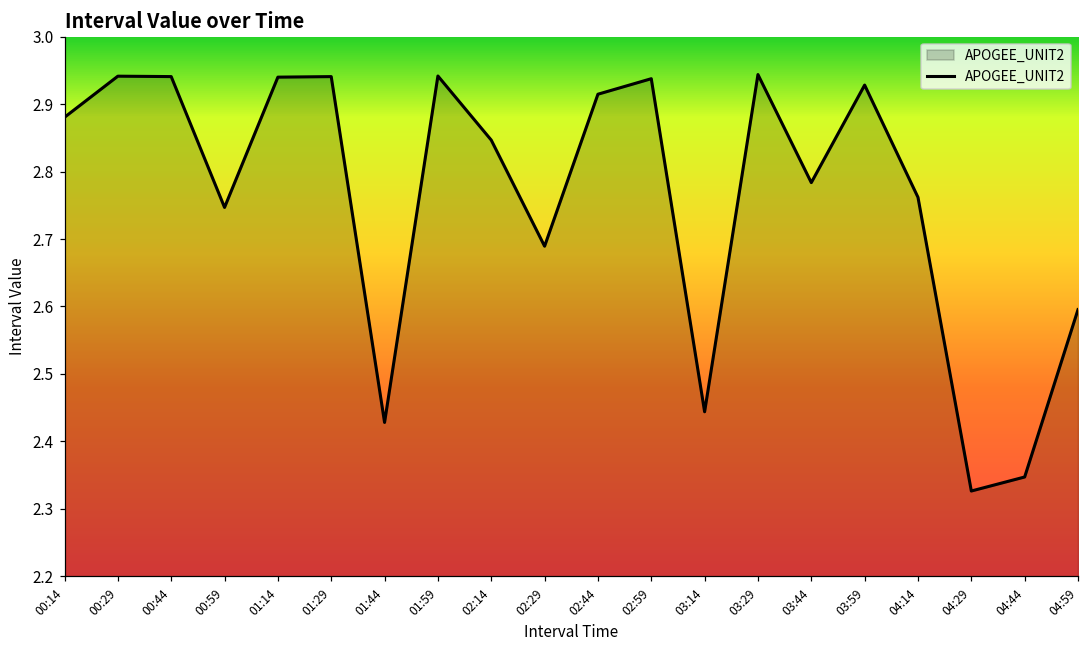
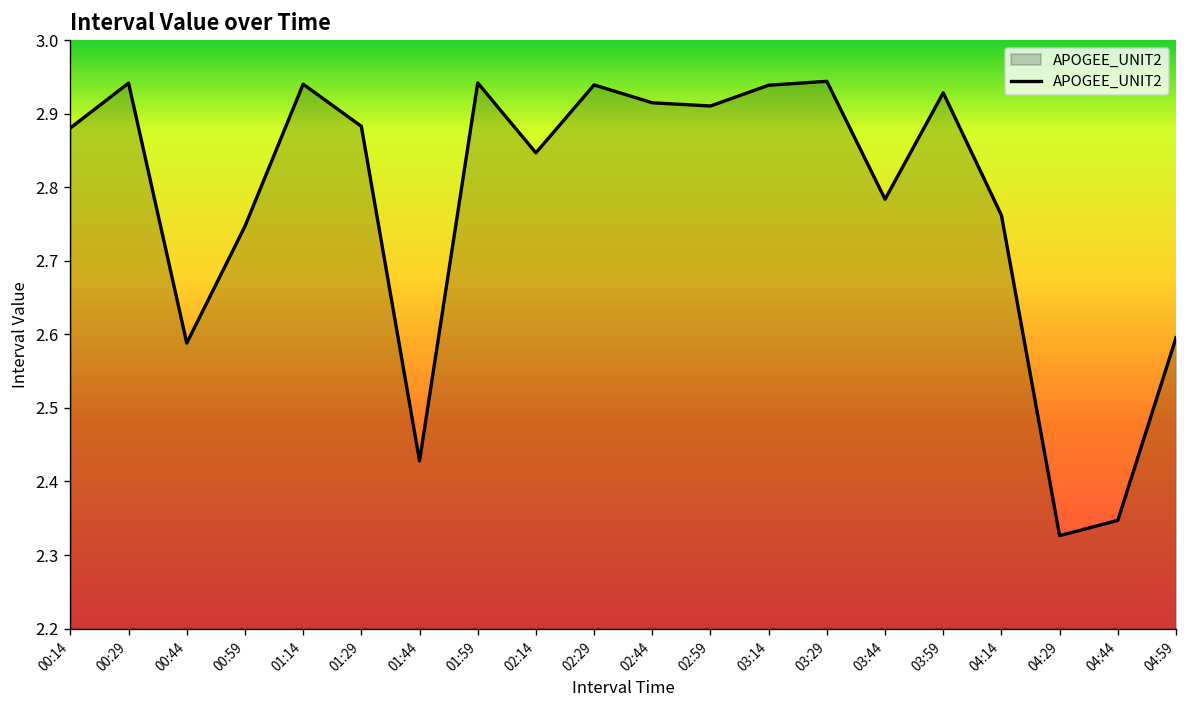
  {
    "00:14": 2.88,
    "00:29": 2.94,
-   "00:44": 2.94,
+   "00:44": 2.59,
    "00:59": 2.75,
    "01:14": 2.94,
-   "01:29": 2.94,
+   "01:29": 2.88,
    "01:44": 2.43,
    "01:59": 2.94,
    "02:14": 2.85,
-   "02:29": 2.69,
+   "02:29": 2.94,
    "02:44": 2.91,
-   "02:59": 2.94,
-   "03:14": 2.44,
+   "02:59": 2.91,
+   "03:14": 2.94,
    "03:29": 2.94,
    "03:44": 2.78,
    "03:59": 2.93,
    "04:14": 2.76,
    "04:29": 2.33,
    "04:44": 2.35,
    "04:59": 2.60
  }
